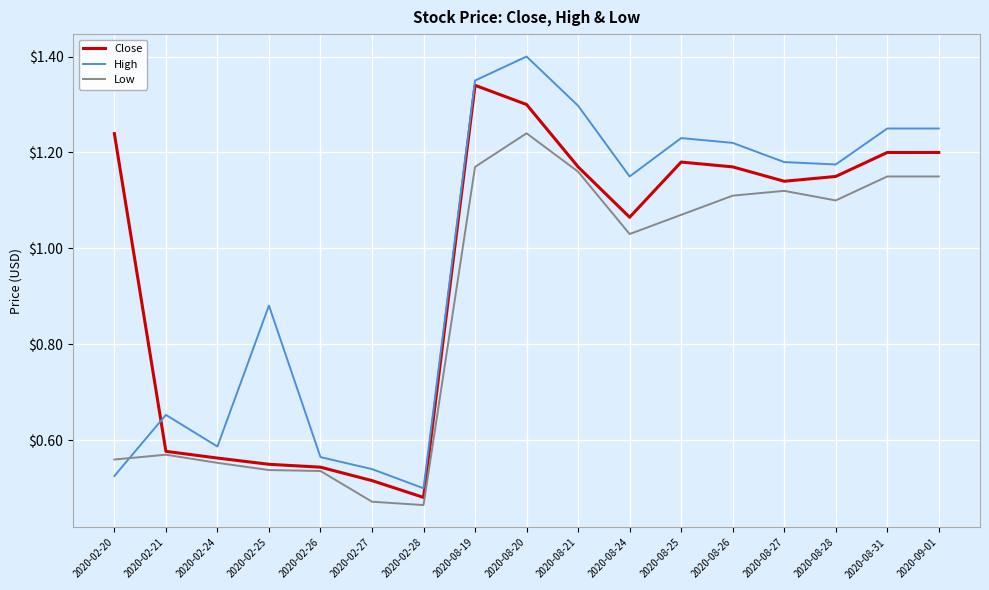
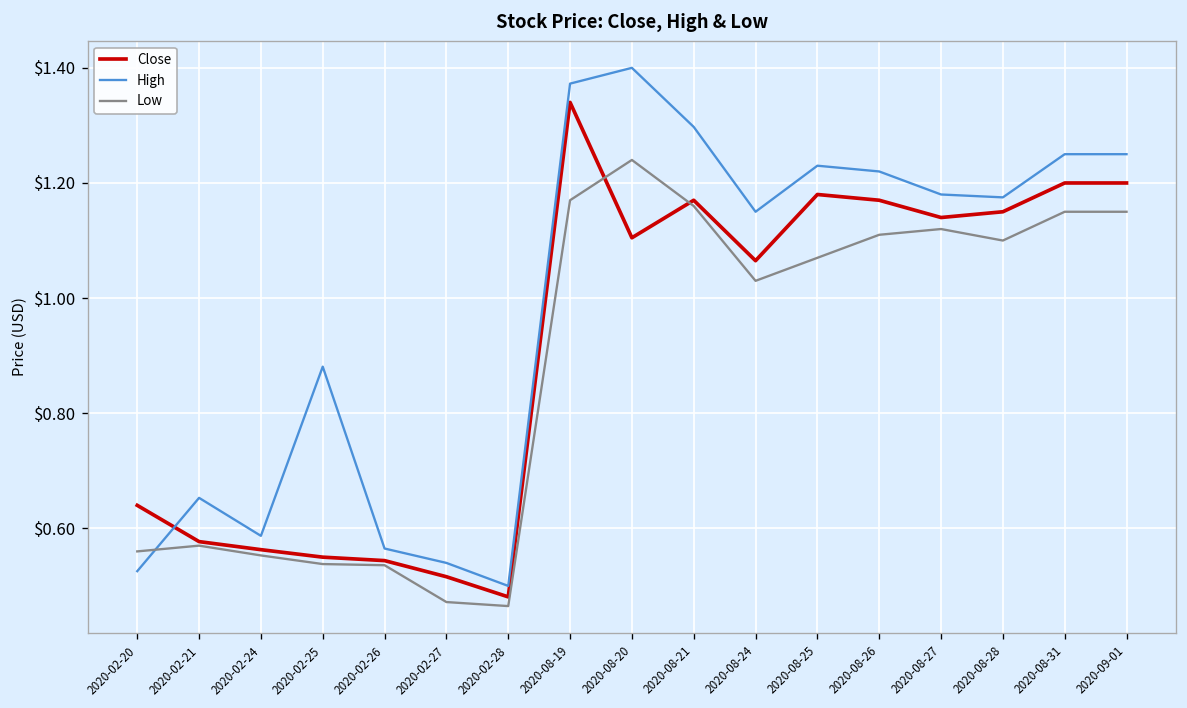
  {
    "Close": {
-     "2020-02-20": "$1.24",
+     "2020-02-20": "$0.64",
      "2020-02-21": "$0.58",
      "2020-02-24": "$0.56",
      "2020-02-25": "$0.55",
      "2020-02-26": "$0.54",
      "2020-02-27": "$0.52",
      "2020-02-28": "$0.48",
      "2020-08-19": "$1.34",
-     "2020-08-20": "$1.30",
+     "2020-08-20": "$1.10",
      "2020-08-21": "$1.17",
      "2020-08-24": "$1.07",
      "2020-08-25": "$1.18",
      "2020-08-26": "$1.17",
      "2020-08-27": "$1.14",
      "2020-08-28": "$1.15",
      "2020-08-31": "$1.20",
      "2020-09-01": "$1.20"
    },
    "High": {
      "2020-02-20": "$0.53",
      "2020-02-21": "$0.65",
      "2020-02-24": "$0.59",
      "2020-02-25": "$0.88",
      "2020-02-26": "$0.56",
      "2020-02-27": "$0.54",
      "2020-02-28": "$0.50",
-     "2020-08-19": "$1.35",
+     "2020-08-19": "$1.37",
      "2020-08-20": "$1.40",
      "2020-08-21": "$1.30",
      "2020-08-24": "$1.15",
      "2020-08-25": "$1.23",
      "2020-08-26": "$1.22",
      "2020-08-27": "$1.18",
      "2020-08-28": "$1.17",
      "2020-08-31": "$1.25",
      "2020-09-01": "$1.25"
    },
    "Low": {
      "2020-02-20": "$0.56",
      "2020-02-21": "$0.57",
      "2020-02-24": "$0.55",
      "2020-02-25": "$0.54",
      "2020-02-26": "$0.54",
      "2020-02-27": "$0.47",
      "2020-02-28": "$0.47",
      "2020-08-19": "$1.17",
      "2020-08-20": "$1.24",
      "2020-08-21": "$1.16",
      "2020-08-24": "$1.03",
      "2020-08-25": "$1.07",
      "2020-08-26": "$1.11",
      "2020-08-27": "$1.12",
      "2020-08-28": "$1.10",
      "2020-08-31": "$1.15",
      "2020-09-01": "$1.15"
    }
  }
